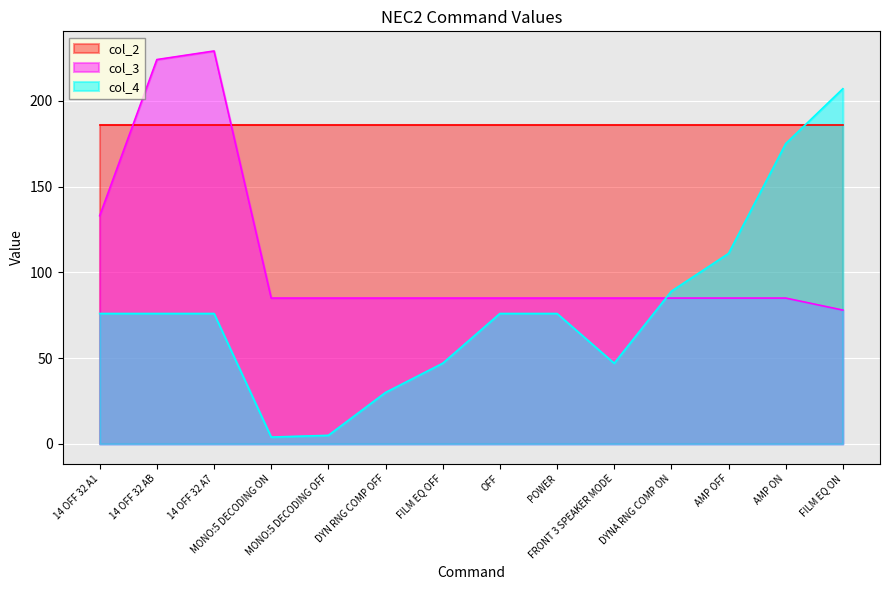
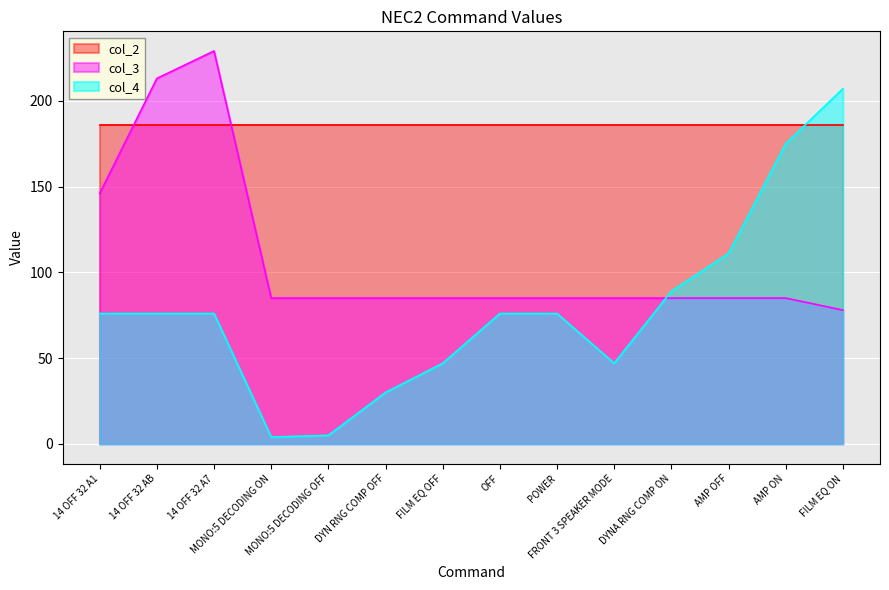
  {
    "col_2": {
      "14 OFF 32 A1": 186,
      "14 OFF 32 AB": 186,
      "14 OFF 32 A7": 186,
      "MONO:5 DECODING ON": 186,
      "MONO:5 DECODING OFF": 186,
      "DYN RNG COMP OFF": 186,
      "FILM EQ OFF": 186,
      "OFF": 186,
      "POWER": 186,
      "FRONT 3 SPEAKER MODE": 186,
      "DYNA RNG COMP ON": 186,
      "AMP OFF": 186,
      "AMP ON": 186,
      "FILM EQ ON": 186
    },
    "col_3": {
-     "14 OFF 32 A1": 133,
-     "14 OFF 32 AB": 224,
+     "14 OFF 32 A1": 146,
+     "14 OFF 32 AB": 213,
      "14 OFF 32 A7": 229,
      "MONO:5 DECODING ON": 85,
      "MONO:5 DECODING OFF": 85,
      "DYN RNG COMP OFF": 85,
      "FILM EQ OFF": 85,
      "OFF": 85,
      "POWER": 85,
      "FRONT 3 SPEAKER MODE": 85,
      "DYNA RNG COMP ON": 85,
      "AMP OFF": 85,
      "AMP ON": 85,
      "FILM EQ ON": 78
    },
    "col_4": {
      "14 OFF 32 A1": 76,
      "14 OFF 32 AB": 76,
      "14 OFF 32 A7": 76,
      "MONO:5 DECODING ON": 4,
      "MONO:5 DECODING OFF": 5,
      "DYN RNG COMP OFF": 30,
      "FILM EQ OFF": 47,
      "OFF": 76,
      "POWER": 76,
      "FRONT 3 SPEAKER MODE": 47,
      "DYNA RNG COMP ON": 89,
      "AMP OFF": 111,
      "AMP ON": 175,
      "FILM EQ ON": 207
    }
  }
